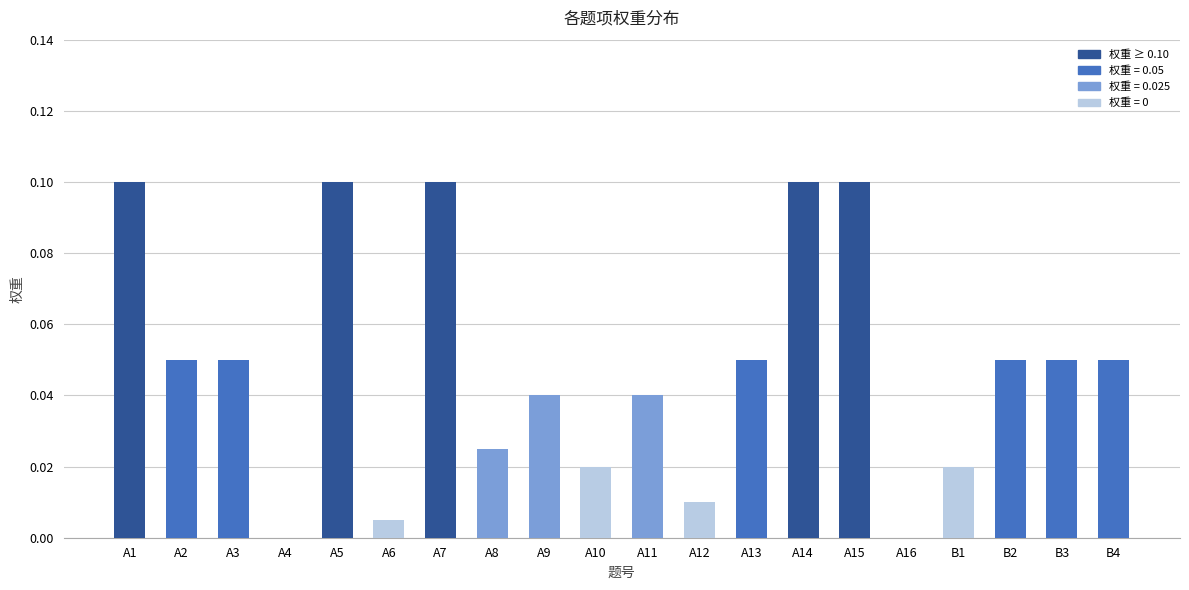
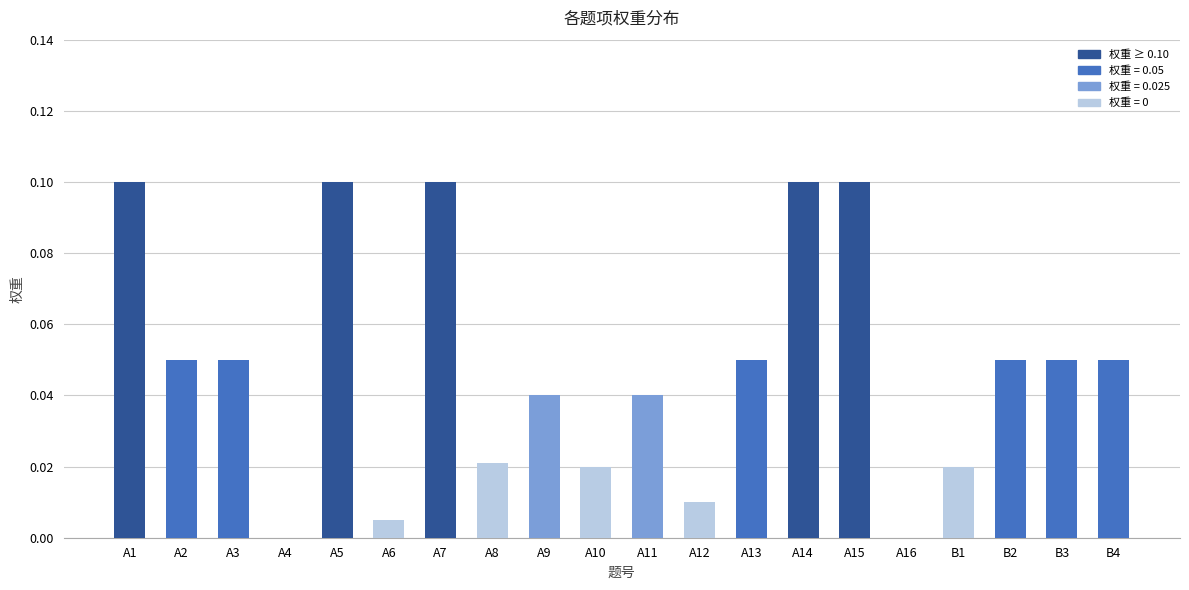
  {
    "A1": 0.100,
    "A2": 0.050,
    "A3": 0.050,
    "A4": 0.000,
    "A5": 0.100,
    "A6": 0.005,
    "A7": 0.100,
-   "A8": 0.025,
+   "A8": 0.021,
    "A9": 0.040,
    "A10": 0.020,
    "A11": 0.040,
    "A12": 0.010,
    "A13": 0.050,
    "A14": 0.100,
    "A15": 0.100,
    "A16": 0.000,
    "B1": 0.020,
    "B2": 0.050,
    "B3": 0.050,
    "B4": 0.050
  }
